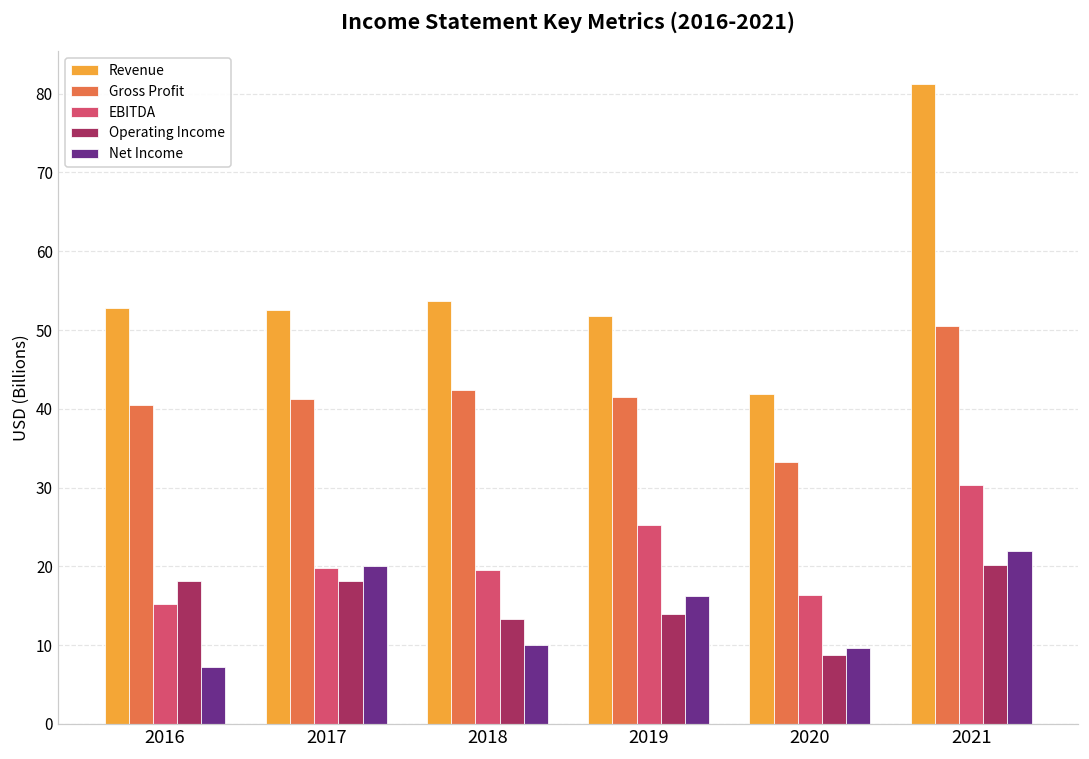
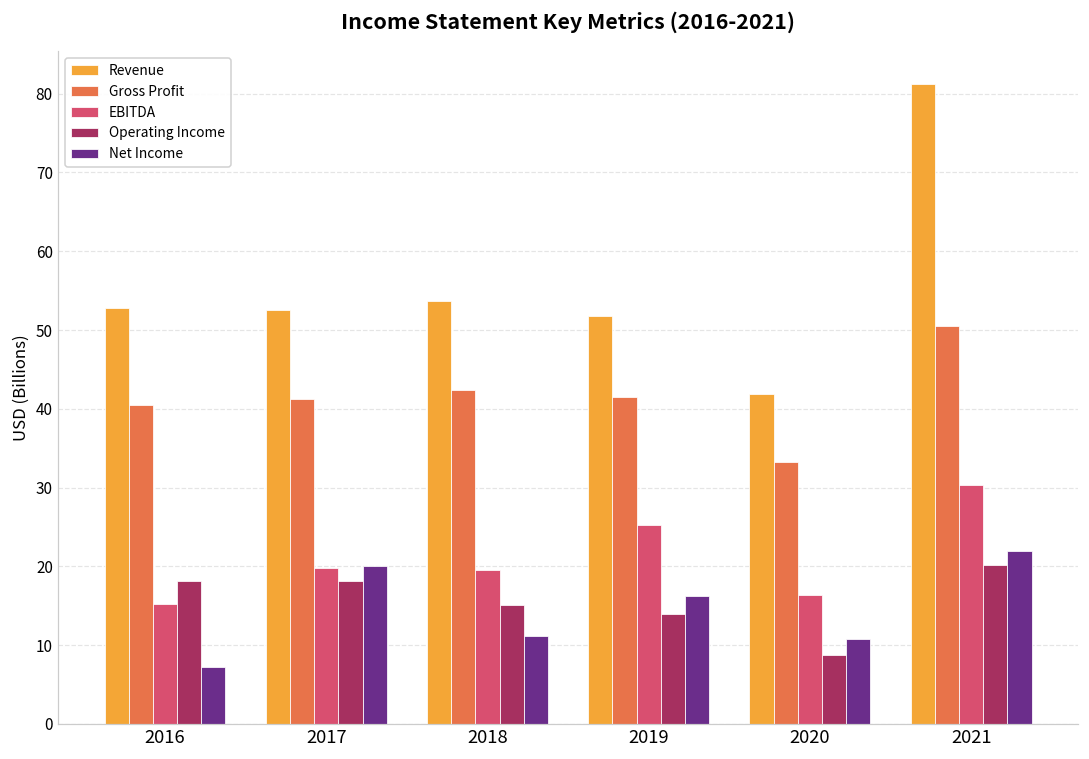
  {
    "Operating Income": {
      "2016": 18,
      "2017": 18,
-     "2018": 13,
+     "2018": 15,
      "2019": 14,
      "2020": 9,
      "2021": 20
    },
    "Net Income": {
      "2016": 7,
      "2017": 20,
-     "2018": 10,
+     "2018": 11,
      "2019": 16,
-     "2020": 10,
+     "2020": 11,
      "2021": 22
    }
  }
